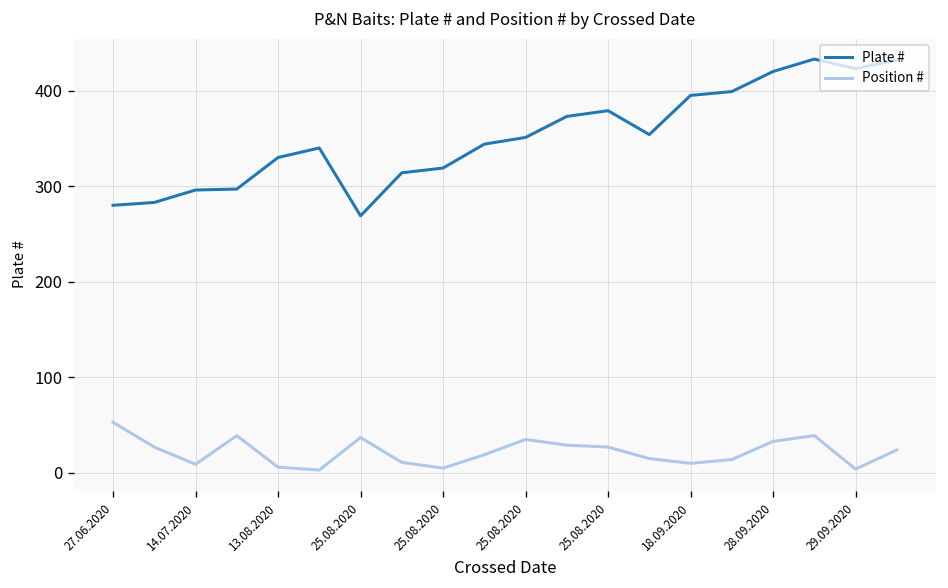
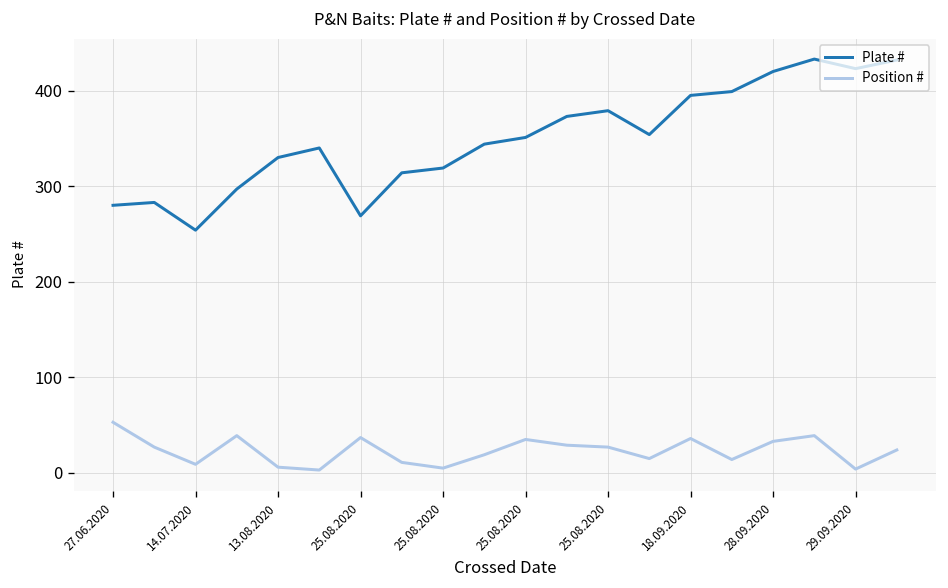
  {
    "Plate #": {
      "27.06.2020": 280,
-     "14.07.2020": 300,
+     "14.07.2020": 250,
      "18.09.2020": 400
    },
    "Position #": {
      "27.06.2020": 50,
      "14.07.2020": 10,
-     "18.09.2020": 10
+     "18.09.2020": 40
    }
  }
